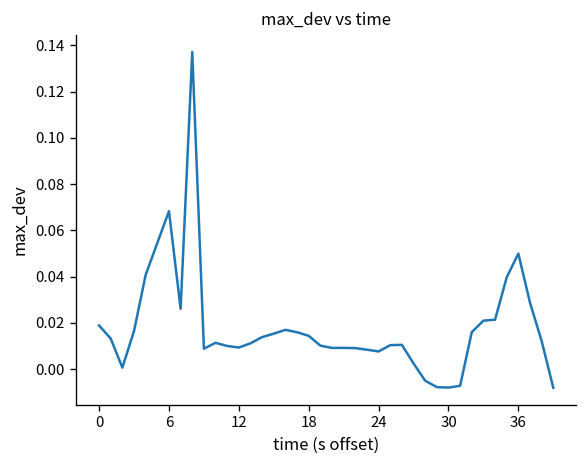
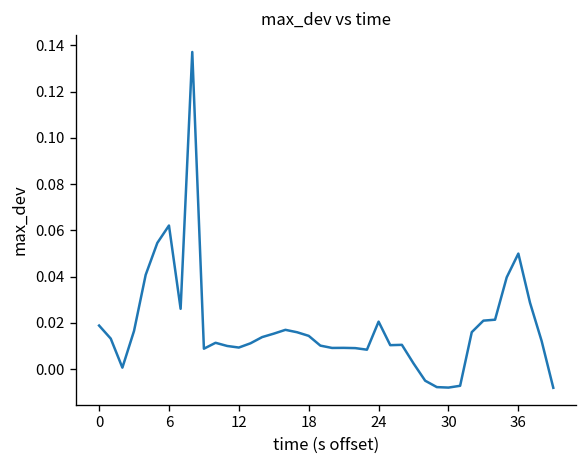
  {
    "0": 0.019,
-   "6": 0.068,
+   "6": 0.062,
    "12": 0.009,
    "18": 0.014,
-   "24": 0.008,
+   "24": 0.021,
    "30": -0.008,
    "36": 0.050
  }
